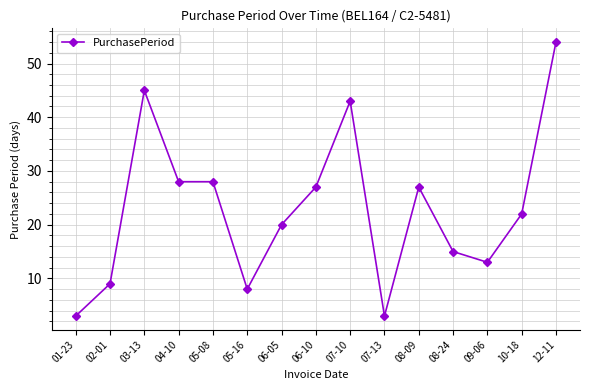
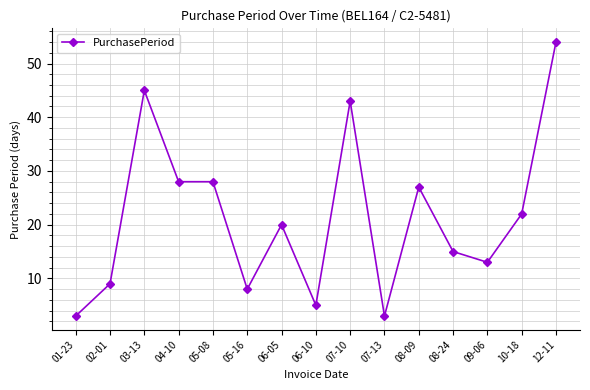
  {
    "01-23": 3,
    "02-01": 9,
    "03-13": 45,
    "04-10": 28,
    "05-08": 28,
    "05-16": 8,
    "06-05": 20,
-   "06-10": 27,
+   "06-10": 5,
    "07-10": 43,
    "07-13": 3,
    "08-09": 27,
    "08-24": 15,
    "09-06": 13,
    "10-18": 22,
    "12-11": 54
  }
